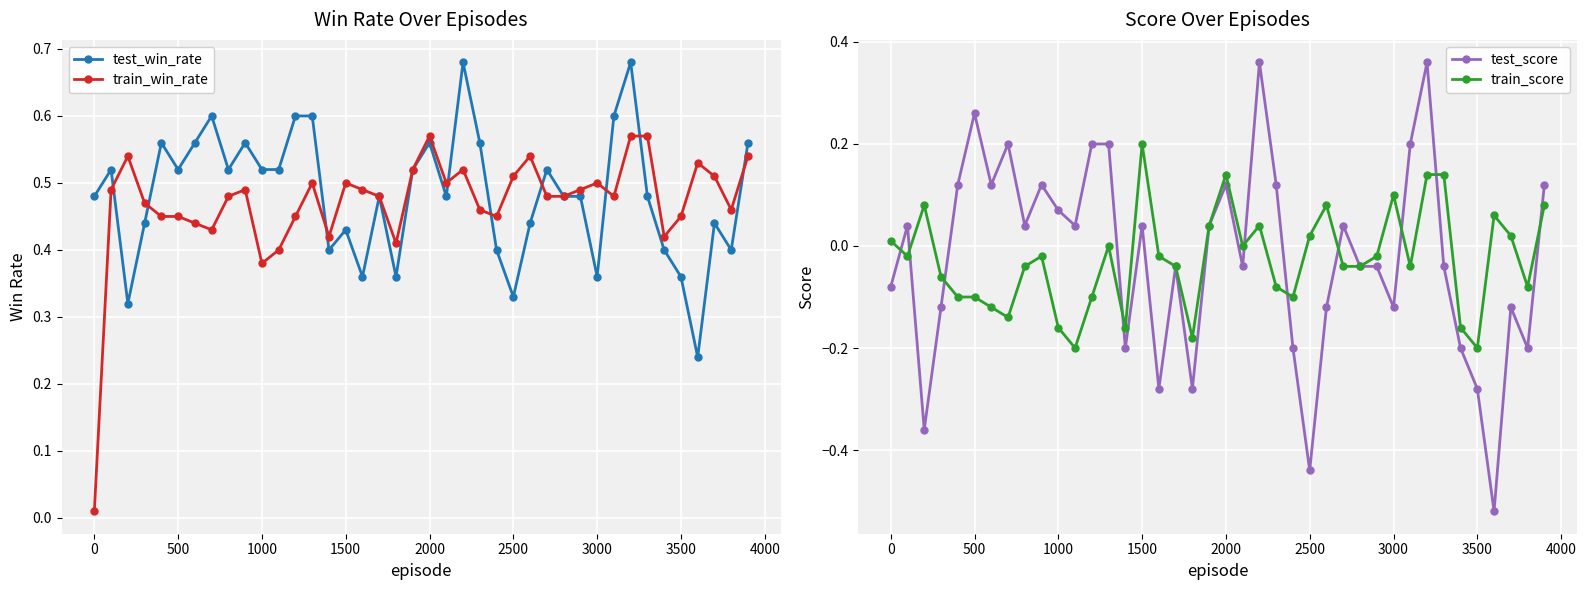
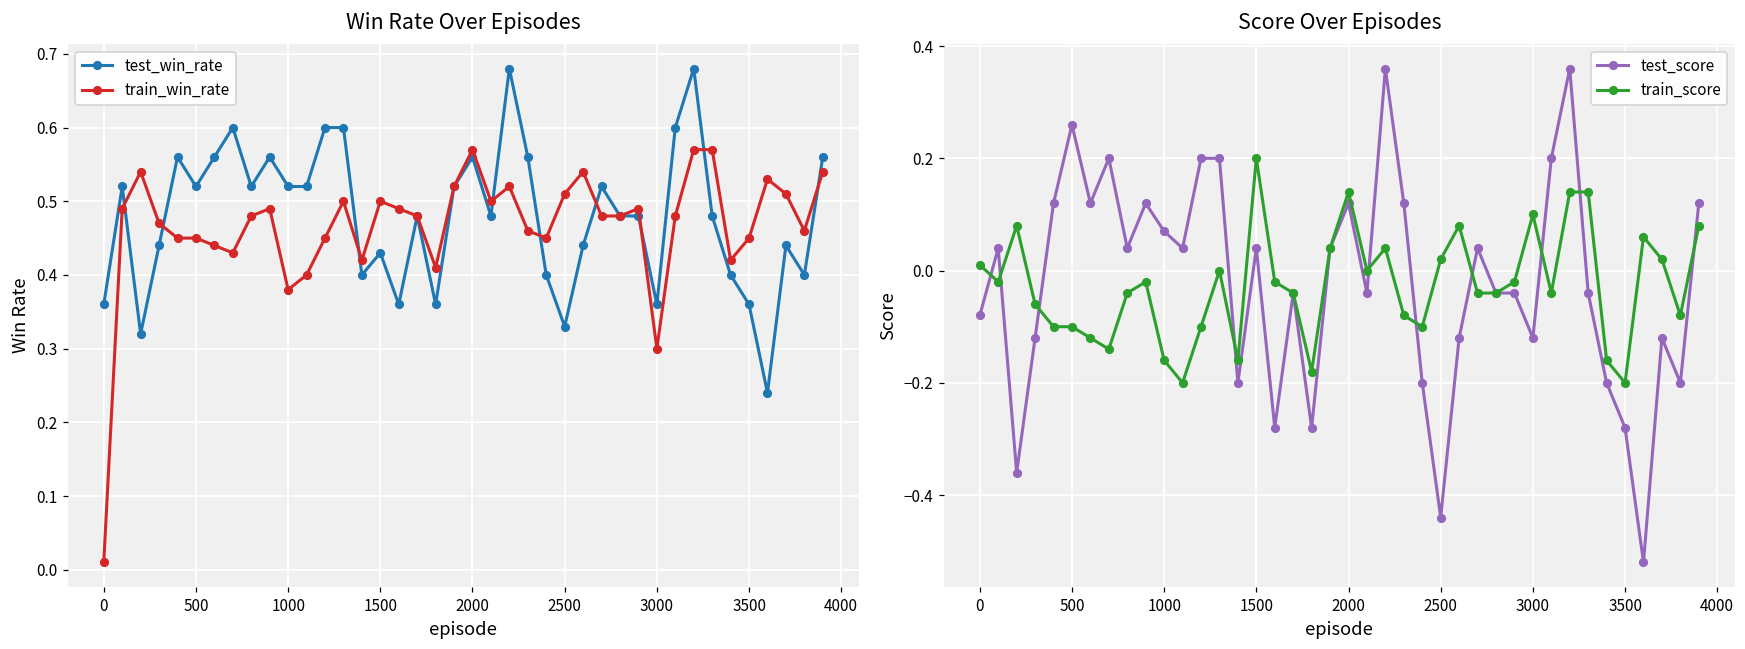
  {
    "Win Rate Over Episodes": {
      "test_win_rate": {
-       "0": 0.48,
+       "0": 0.36,
        "500": 0.52,
        "1000": 0.52,
        "1500": 0.43,
        "2000": 0.56,
        "2500": 0.33,
        "3000": 0.36,
        "3500": 0.36
      },
      "train_win_rate": {
        "0": 0.01,
        "500": 0.45,
        "1000": 0.38,
        "1500": 0.5,
        "2000": 0.57,
        "2500": 0.51,
-       "3000": 0.5,
+       "3000": 0.3,
        "3500": 0.45
      }
    },
    "Score Over Episodes": {
      "test_score": {
        "0": -0.08,
        "500": 0.26,
        "1000": 0.07,
        "1500": 0.04,
        "2000": 0.12,
        "2500": -0.44,
        "3000": -0.12,
        "3500": -0.28
      },
      "train_score": {
        "0": 0.01,
        "500": -0.10,
        "1000": -0.16,
        "1500": 0.20,
        "2000": 0.14,
        "2500": 0.02,
        "3000": 0.10,
        "3500": -0.20
      }
    }
  }
